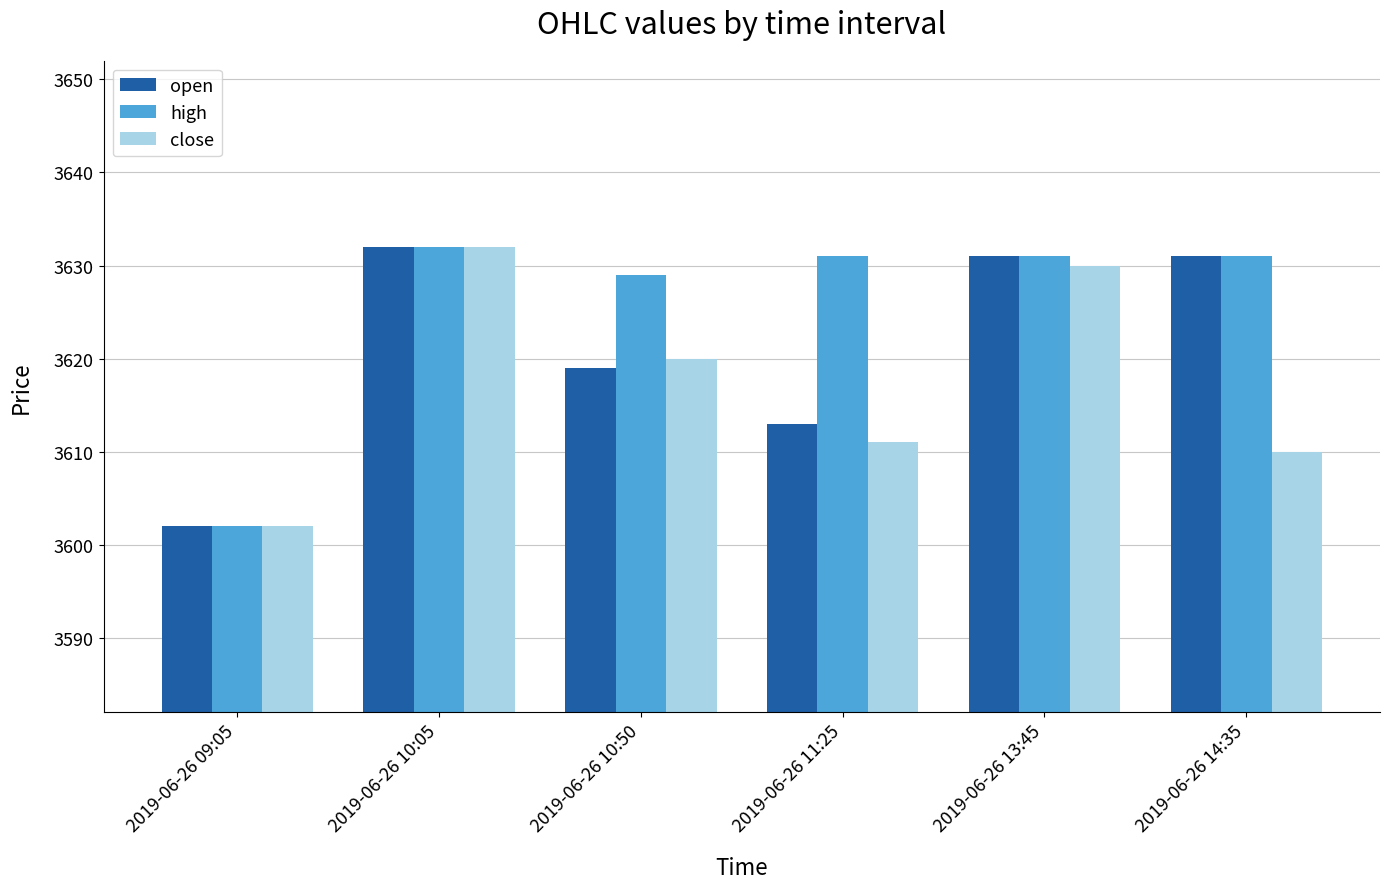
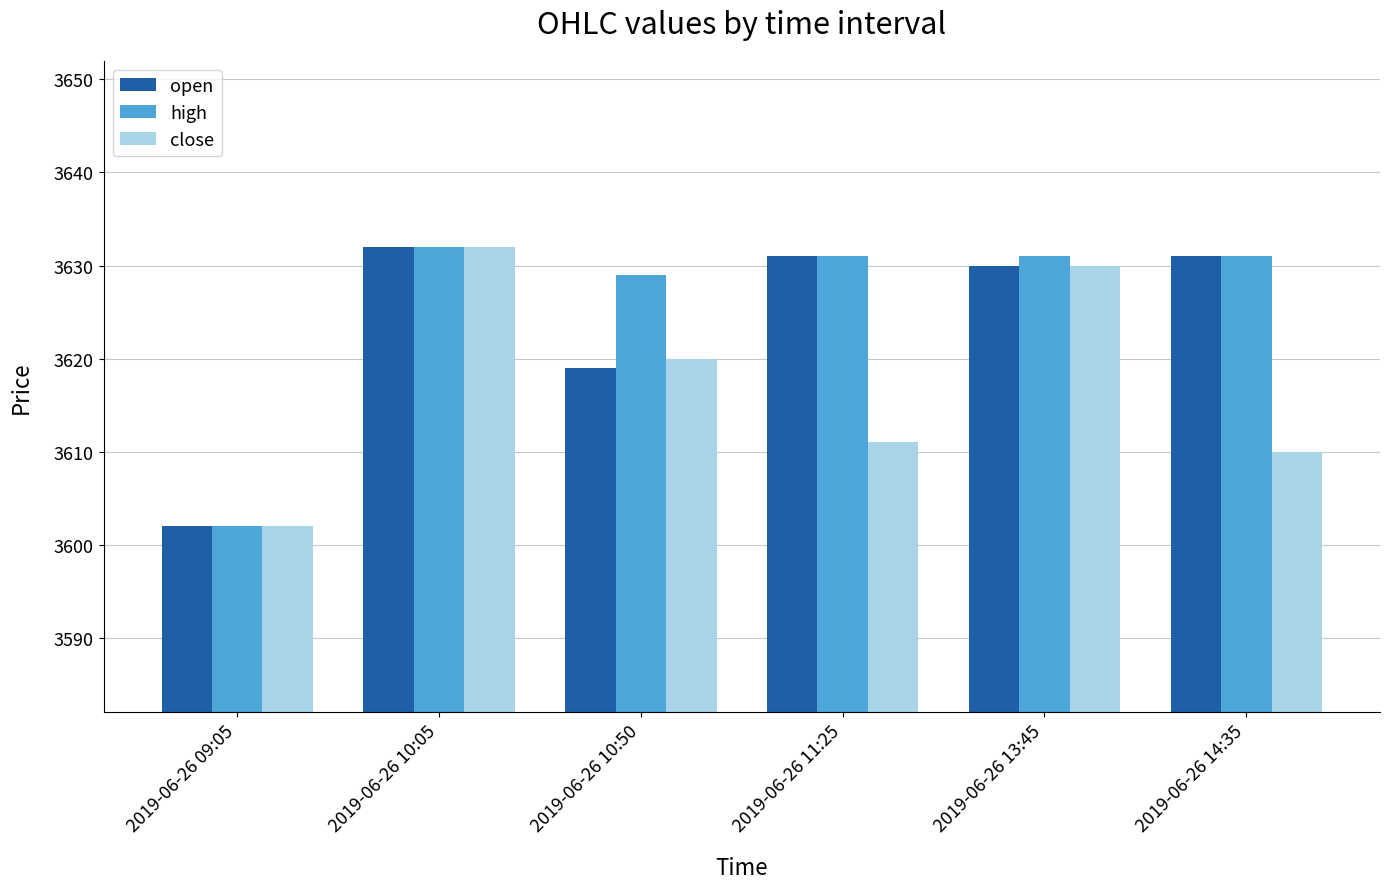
  {
    "open": {
      "2019-06-26 09:05": 3602,
      "2019-06-26 10:05": 3632,
      "2019-06-26 10:50": 3619,
-     "2019-06-26 11:25": 3613,
-     "2019-06-26 13:45": 3631,
+     "2019-06-26 11:25": 3631,
+     "2019-06-26 13:45": 3630,
      "2019-06-26 14:35": 3631
    },
    "high": {
      "2019-06-26 09:05": 3602,
      "2019-06-26 10:05": 3632,
      "2019-06-26 10:50": 3629,
      "2019-06-26 11:25": 3631,
      "2019-06-26 13:45": 3631,
      "2019-06-26 14:35": 3631
    },
    "close": {
      "2019-06-26 09:05": 3602,
      "2019-06-26 10:05": 3632,
      "2019-06-26 10:50": 3620,
      "2019-06-26 11:25": 3611,
      "2019-06-26 13:45": 3630,
      "2019-06-26 14:35": 3610
    }
  }
